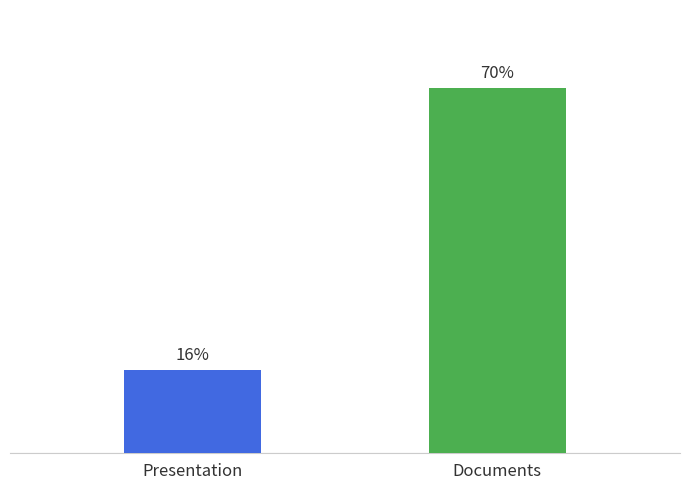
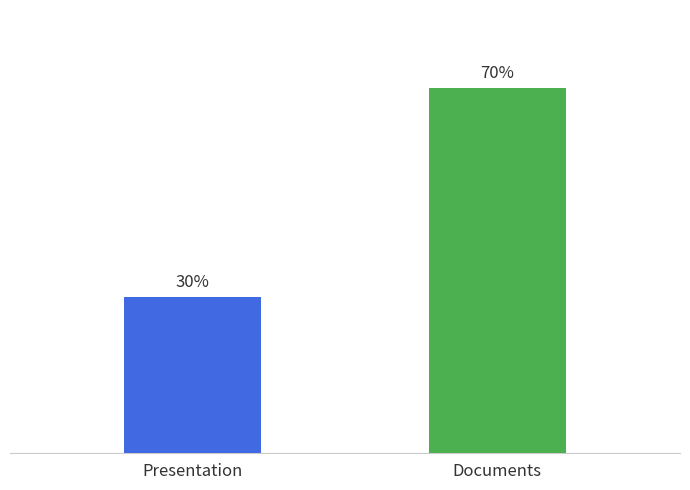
  {
-   "Presentation": "16%",
+   "Presentation": "30%",
    "Documents": "70%"
  }
